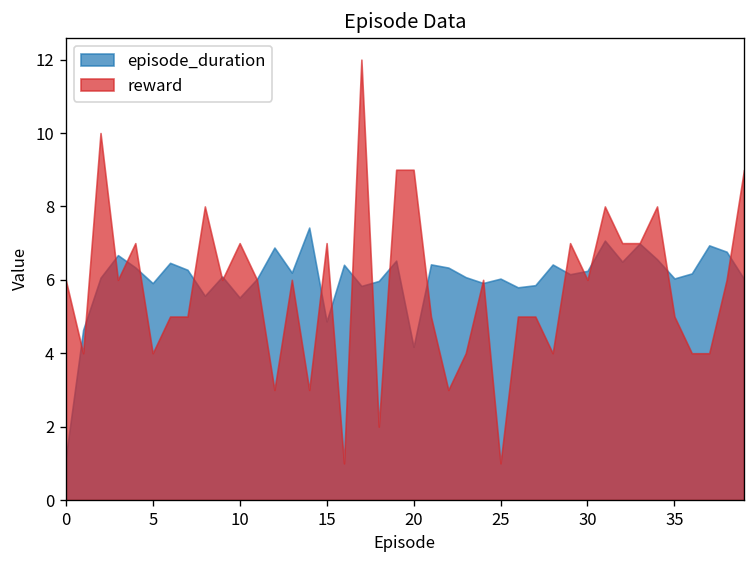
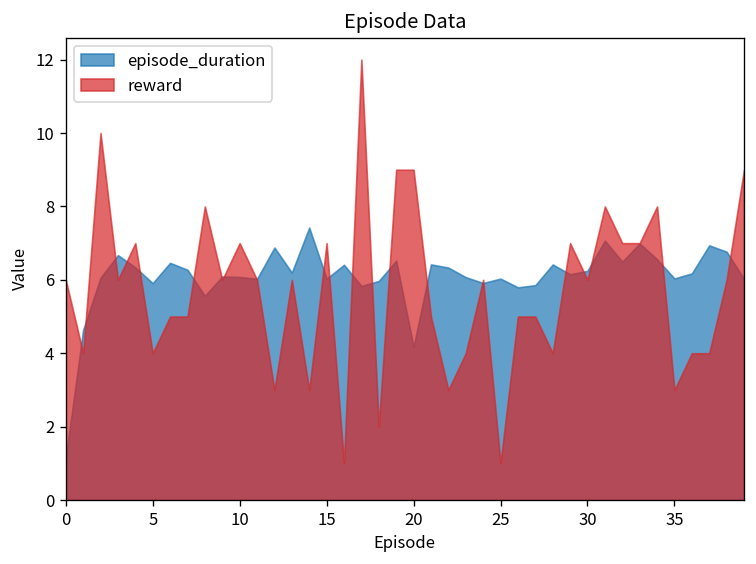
  {
    "episode_duration": {
      "0": 1.1,
      "5": 5.9,
-     "10": 5.5,
-     "15": 4.9,
+     "10": 6.1,
+     "15": 6.0,
      "20": 4.2,
      "25": 6.0,
      "30": 6.2,
      "35": 6.0
    },
    "reward": {
      "0": 6,
      "5": 4,
      "10": 7,
      "15": 7,
      "20": 9,
      "25": 1,
      "30": 6,
-     "35": 5
+     "35": 3
    }
  }
